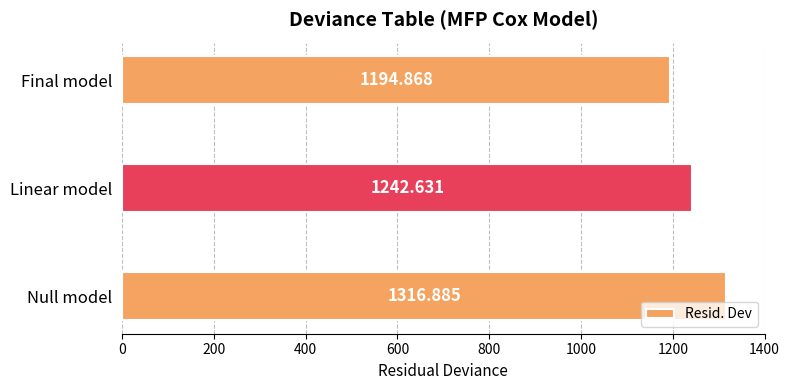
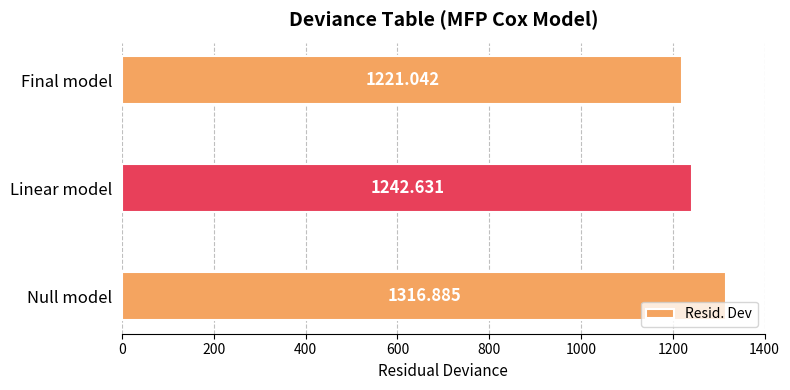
  {
-   "Final model": 1194.868,
+   "Final model": 1221.042,
    "Linear model": 1242.631,
    "Null model": 1316.885
  }
